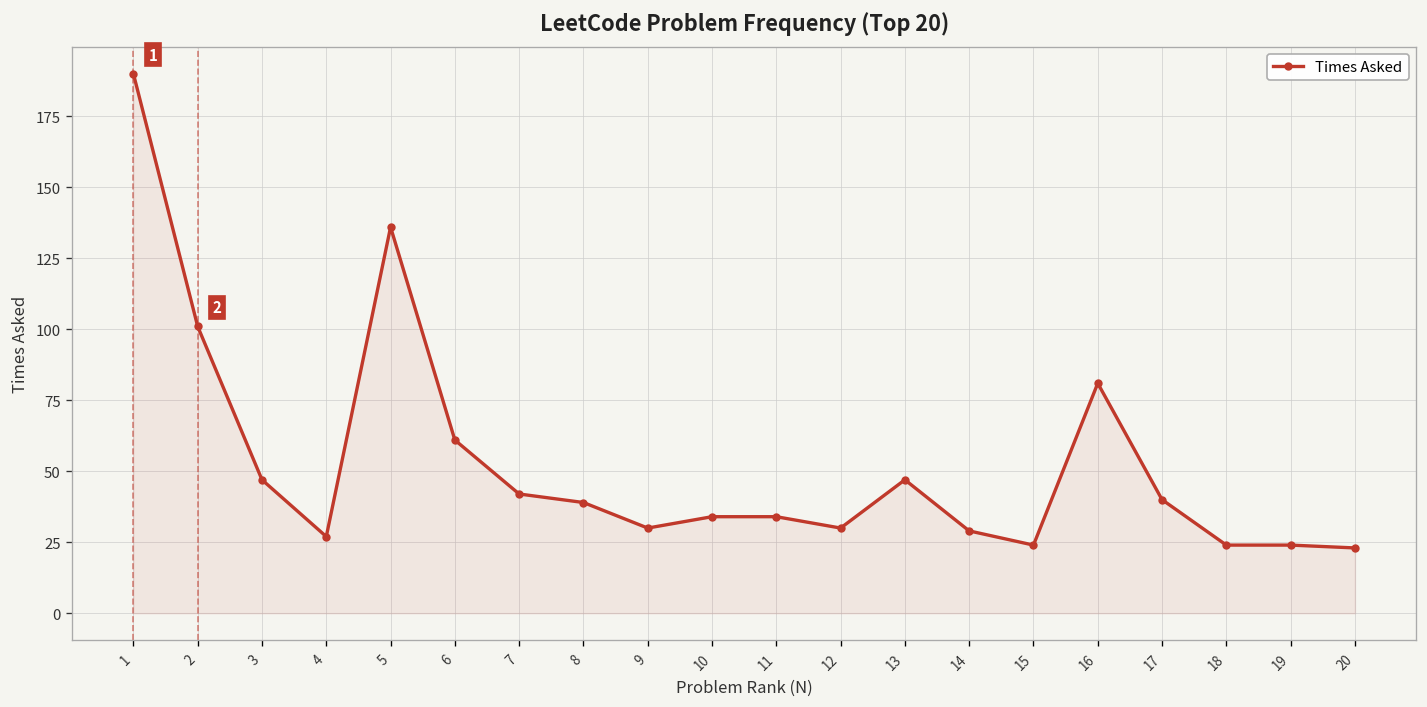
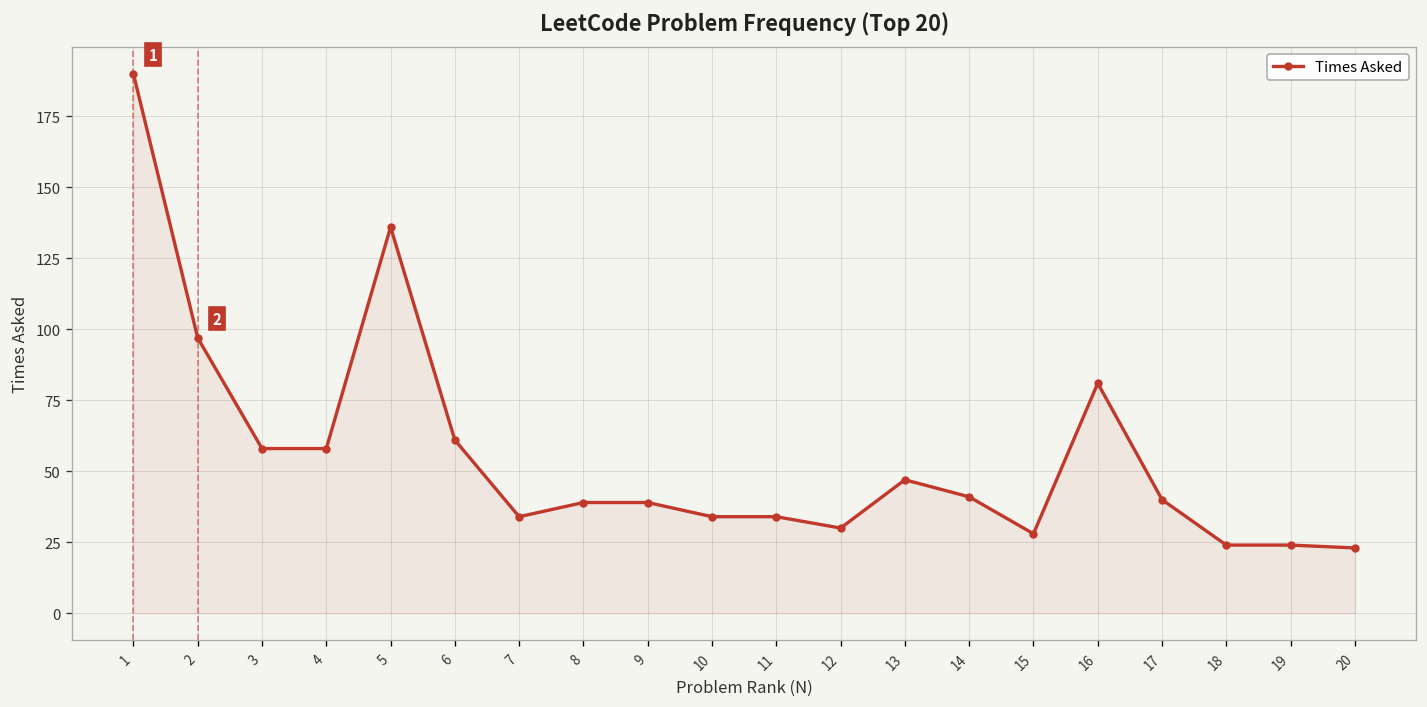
  {
-   "2": 101,
-   "3": 47,
-   "4": 27,
+   "2": 97,
+   "3": 58,
+   "4": 58,
    "5": 136,
    "6": 61,
-   "7": 42,
+   "7": 34,
    "8": 39,
-   "9": 30,
+   "9": 39,
    "10": 34,
    "11": 34,
    "12": 30,
    "13": 47,
-   "14": 29,
-   "15": 24,
+   "14": 41,
+   "15": 28,
    "16": 81,
    "17": 40,
    "18": 24,
    "19": 24,
    "20": 23
  }
